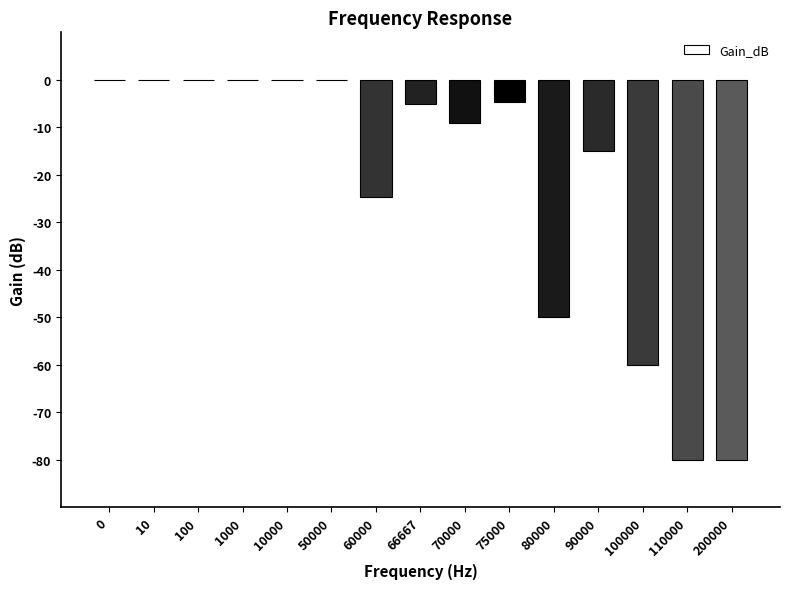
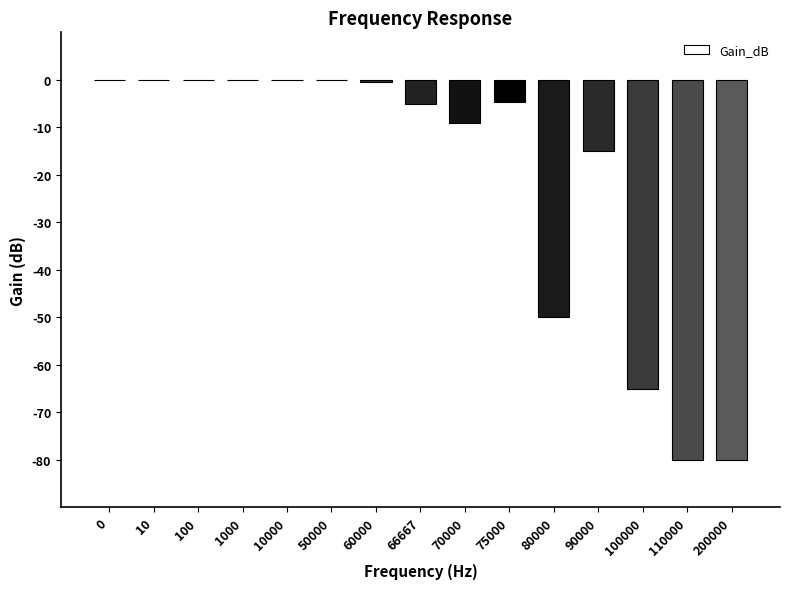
  {
    "0": 0,
    "10": 0,
    "100": 0,
    "1000": 0,
    "10000": 0,
    "50000": 0,
-   "60000": -25,
+   "60000": -1,
    "66667": -5,
    "70000": -9,
    "75000": -5,
    "80000": -50,
    "90000": -15,
-   "100000": -60,
+   "100000": -65,
    "110000": -80,
    "200000": -80
  }
